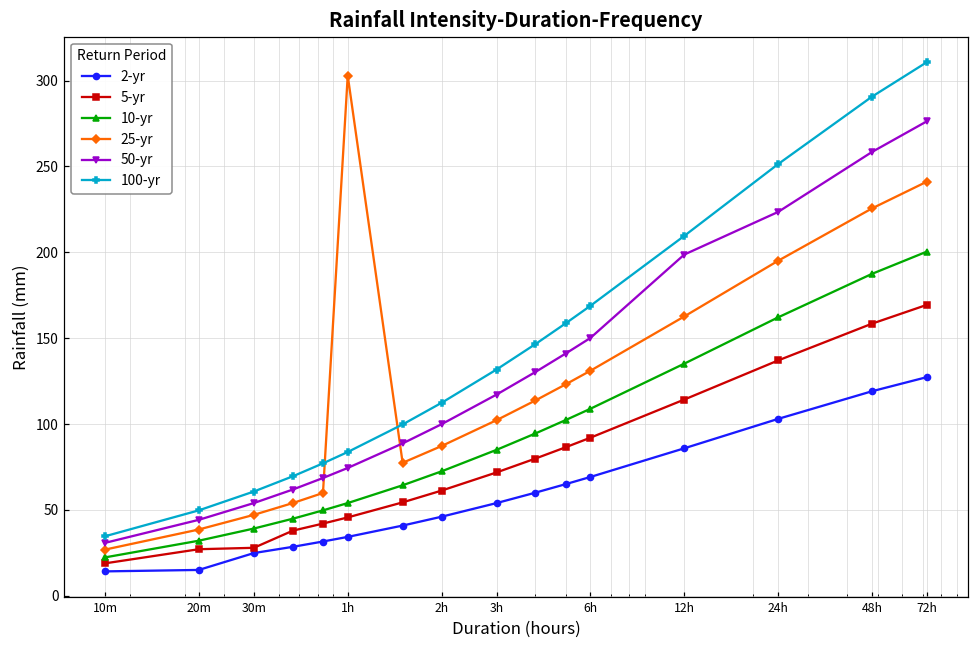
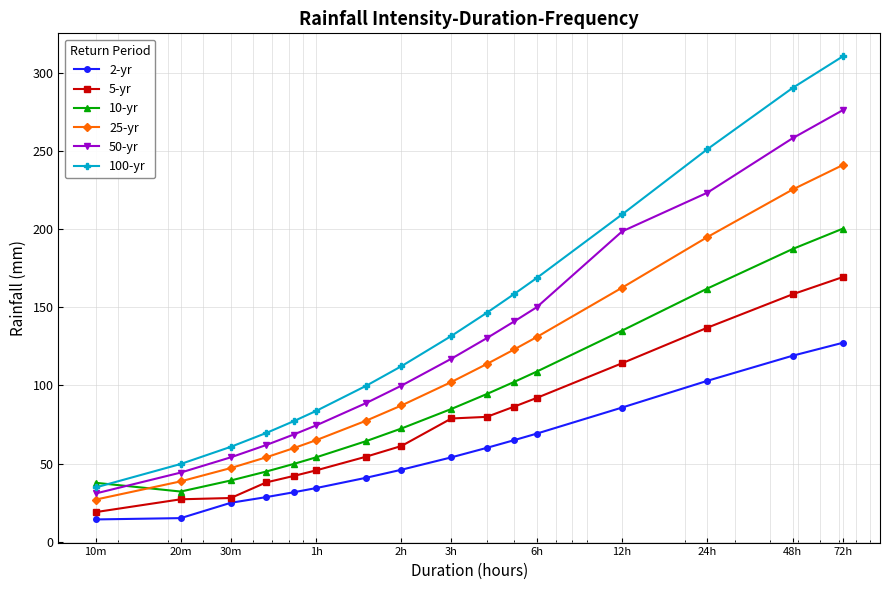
  {
    "2-yr": {
      "10m": 14,
      "20m": 15,
      "30m": 25,
      "1h": 34,
      "2h": 46,
      "3h": 54,
      "6h": 69,
      "12h": 86,
      "24h": 103,
      "48h": 119,
      "72h": 127
    },
    "5-yr": {
      "10m": 19,
      "20m": 27,
      "30m": 28,
      "1h": 46,
      "2h": 61,
-     "3h": 72,
+     "3h": 79,
      "6h": 92,
      "12h": 114,
      "24h": 137,
      "48h": 158,
      "72h": 169
    },
    "10-yr": {
-     "10m": 22,
+     "10m": 38,
      "20m": 32,
      "30m": 39,
      "1h": 54,
      "2h": 72,
      "3h": 85,
      "6h": 109,
      "12h": 135,
      "24h": 162,
      "48h": 187,
      "72h": 200
    },
    "25-yr": {
      "10m": 27,
      "20m": 39,
      "30m": 47,
-     "1h": 303,
+     "1h": 65,
      "2h": 87,
      "3h": 102,
      "6h": 131,
      "12h": 163,
      "24h": 195,
      "48h": 226,
      "72h": 241
    },
    "50-yr": {
      "10m": 31,
      "20m": 44,
      "30m": 54,
      "1h": 74,
      "2h": 100,
      "3h": 117,
      "6h": 150,
      "12h": 199,
      "24h": 223,
      "48h": 258,
      "72h": 276
    },
    "100-yr": {
      "10m": 35,
      "20m": 50,
      "30m": 61,
      "1h": 84,
      "2h": 112,
      "3h": 132,
      "6h": 169,
      "12h": 210,
      "24h": 251,
      "48h": 291,
      "72h": 311
    }
  }
